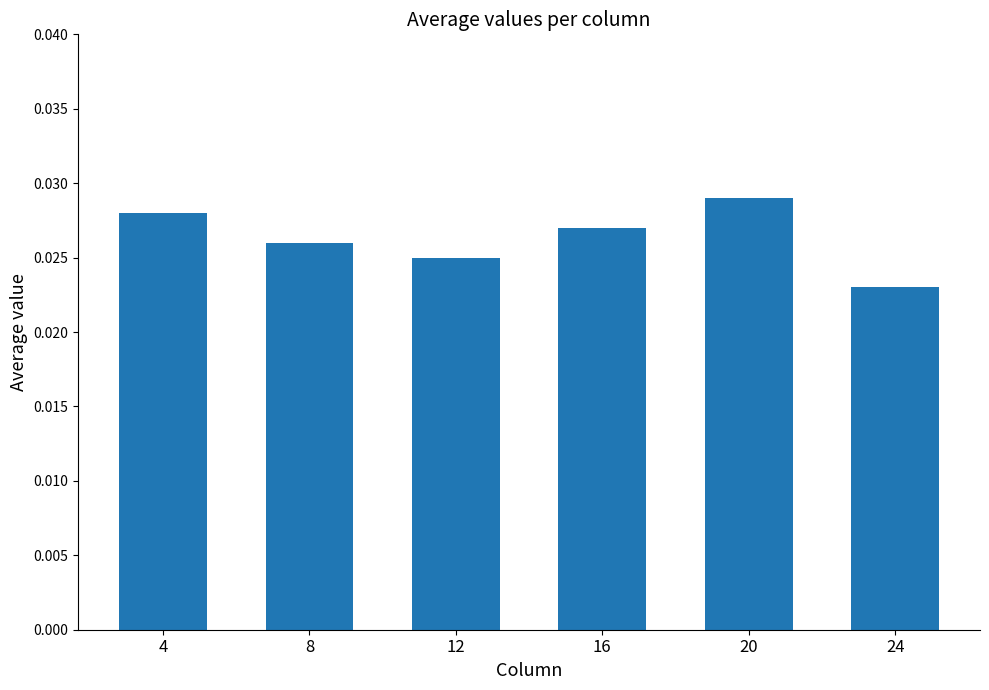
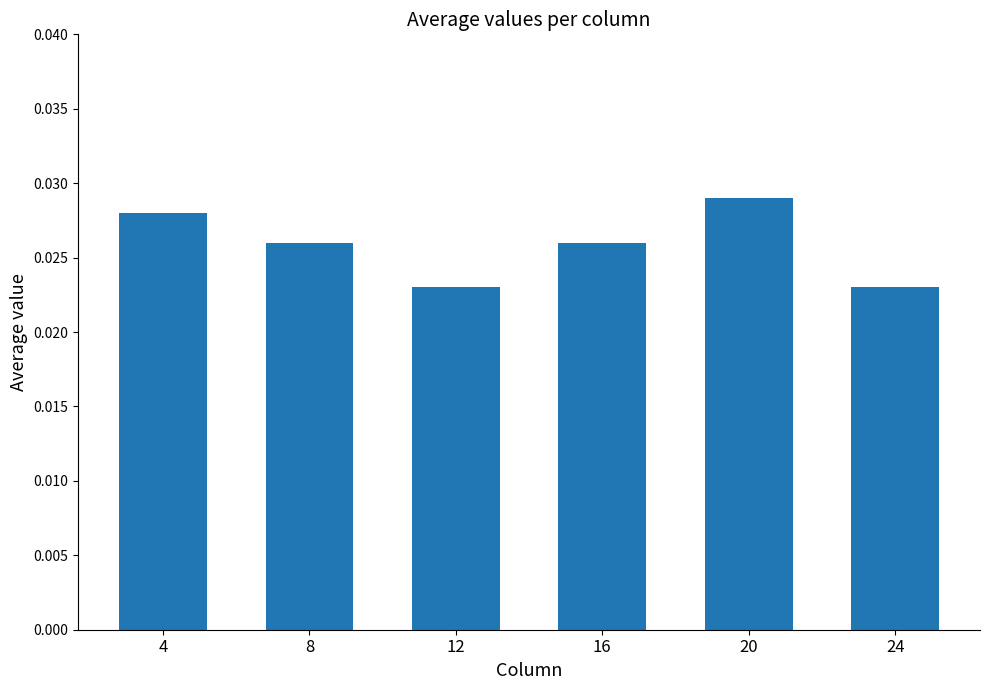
  {
    "4": 0.028,
    "8": 0.026,
-   "12": 0.025,
-   "16": 0.027,
+   "12": 0.023,
+   "16": 0.026,
    "20": 0.029,
    "24": 0.023
  }
